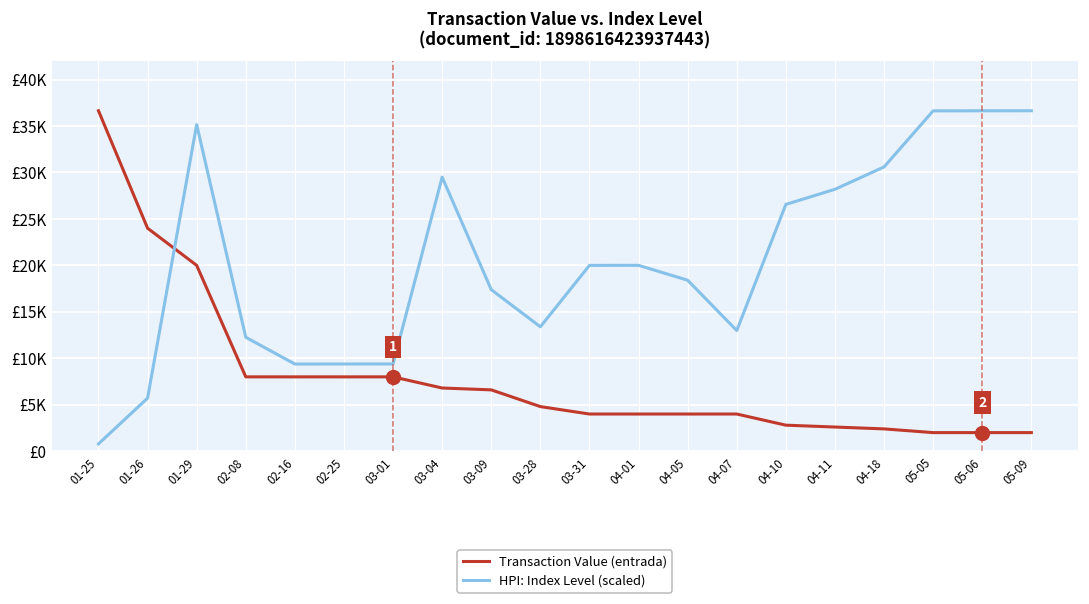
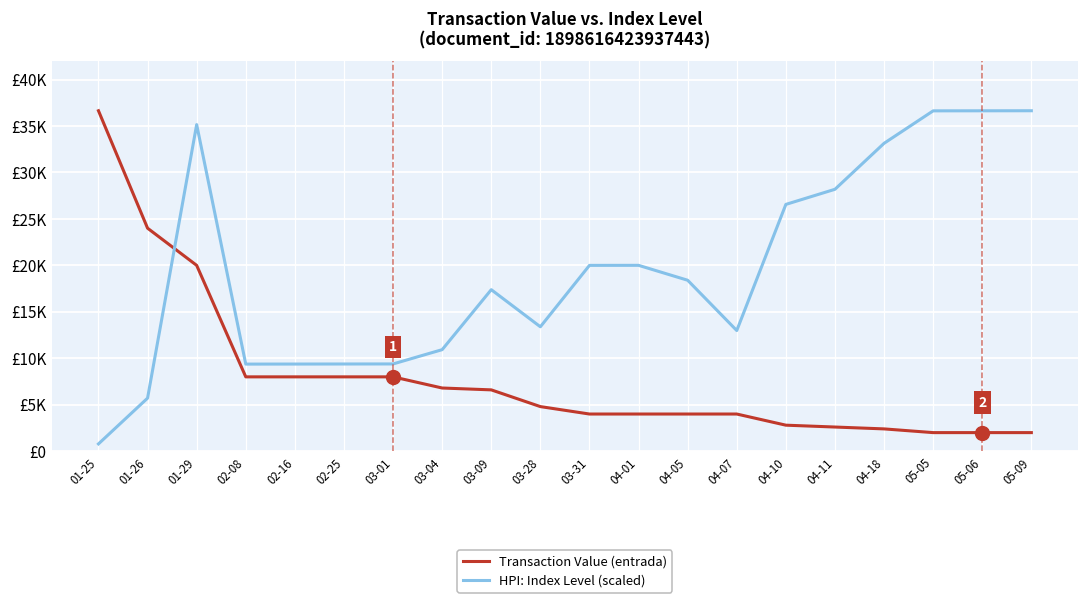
  {
    "HPI: Index Level (scaled)": {
      "01-25": "£1000",
      "01-26": "£6000",
      "01-29": "£35000",
-     "02-08": "£12000",
+     "02-08": "£9000",
      "02-16": "£9000",
      "02-25": "£9000",
-     "03-04": "£29000",
+     "03-04": "£11000",
      "03-09": "£17000",
      "03-28": "£13000",
      "03-31": "£20000",
      "04-01": "£20000",
      "04-05": "£18000",
      "04-07": "£13000",
      "04-10": "£27000",
      "04-11": "£28000",
-     "04-18": "£31000",
+     "04-18": "£33000",
      "05-05": "£37000",
      "05-06": "£37000",
      "05-09": "£37000"
    }
  }
